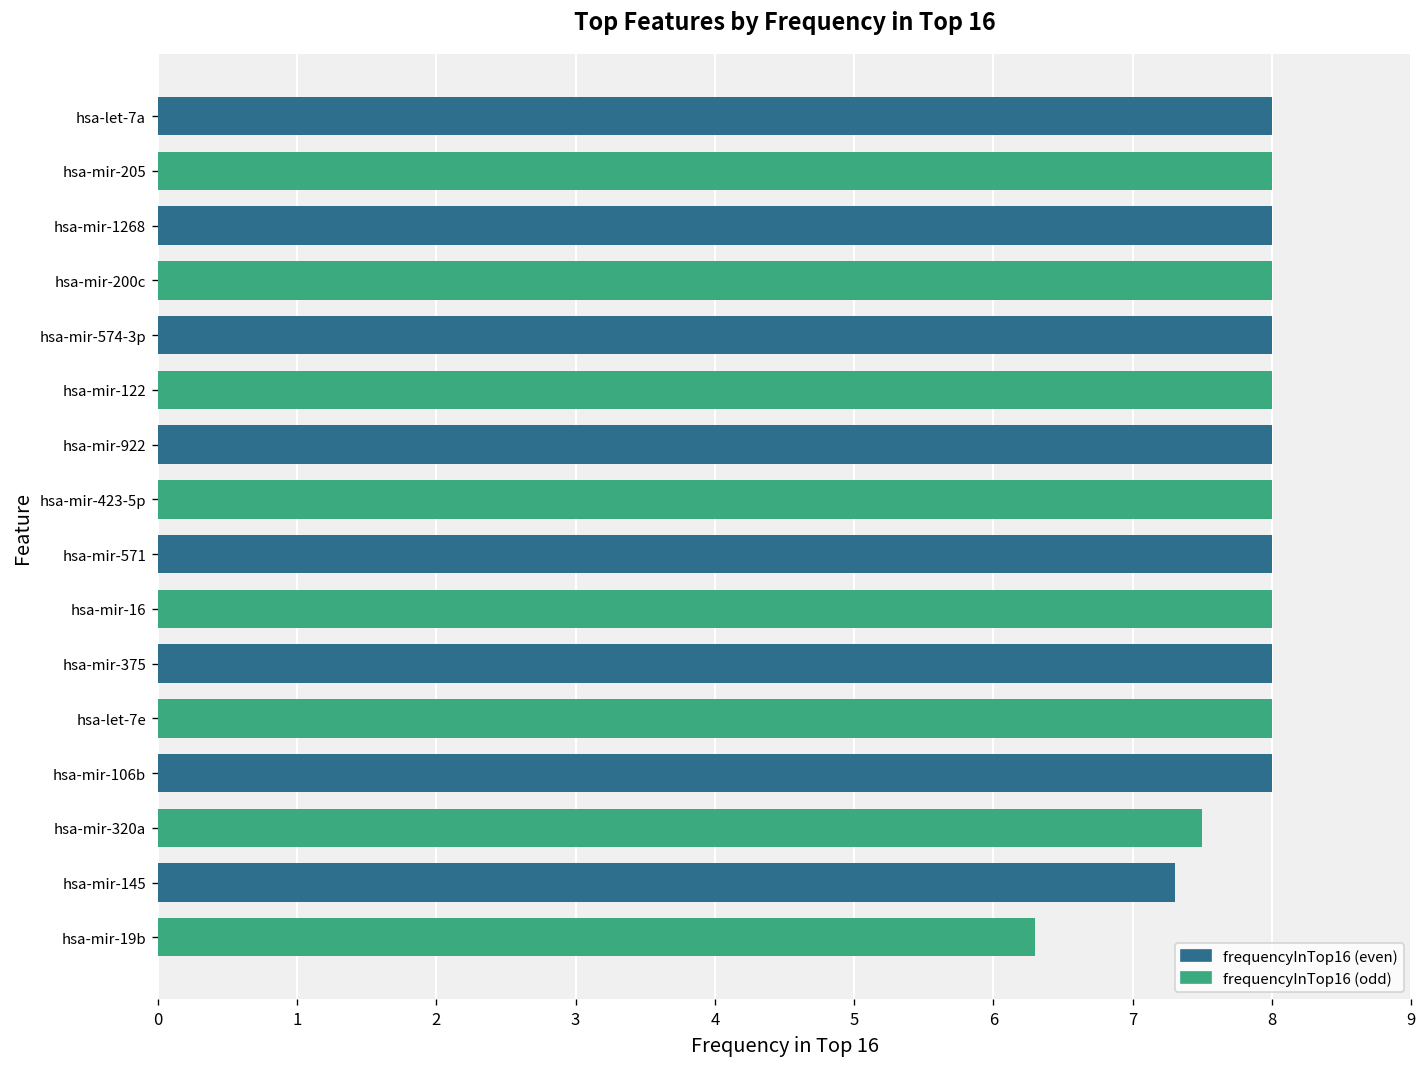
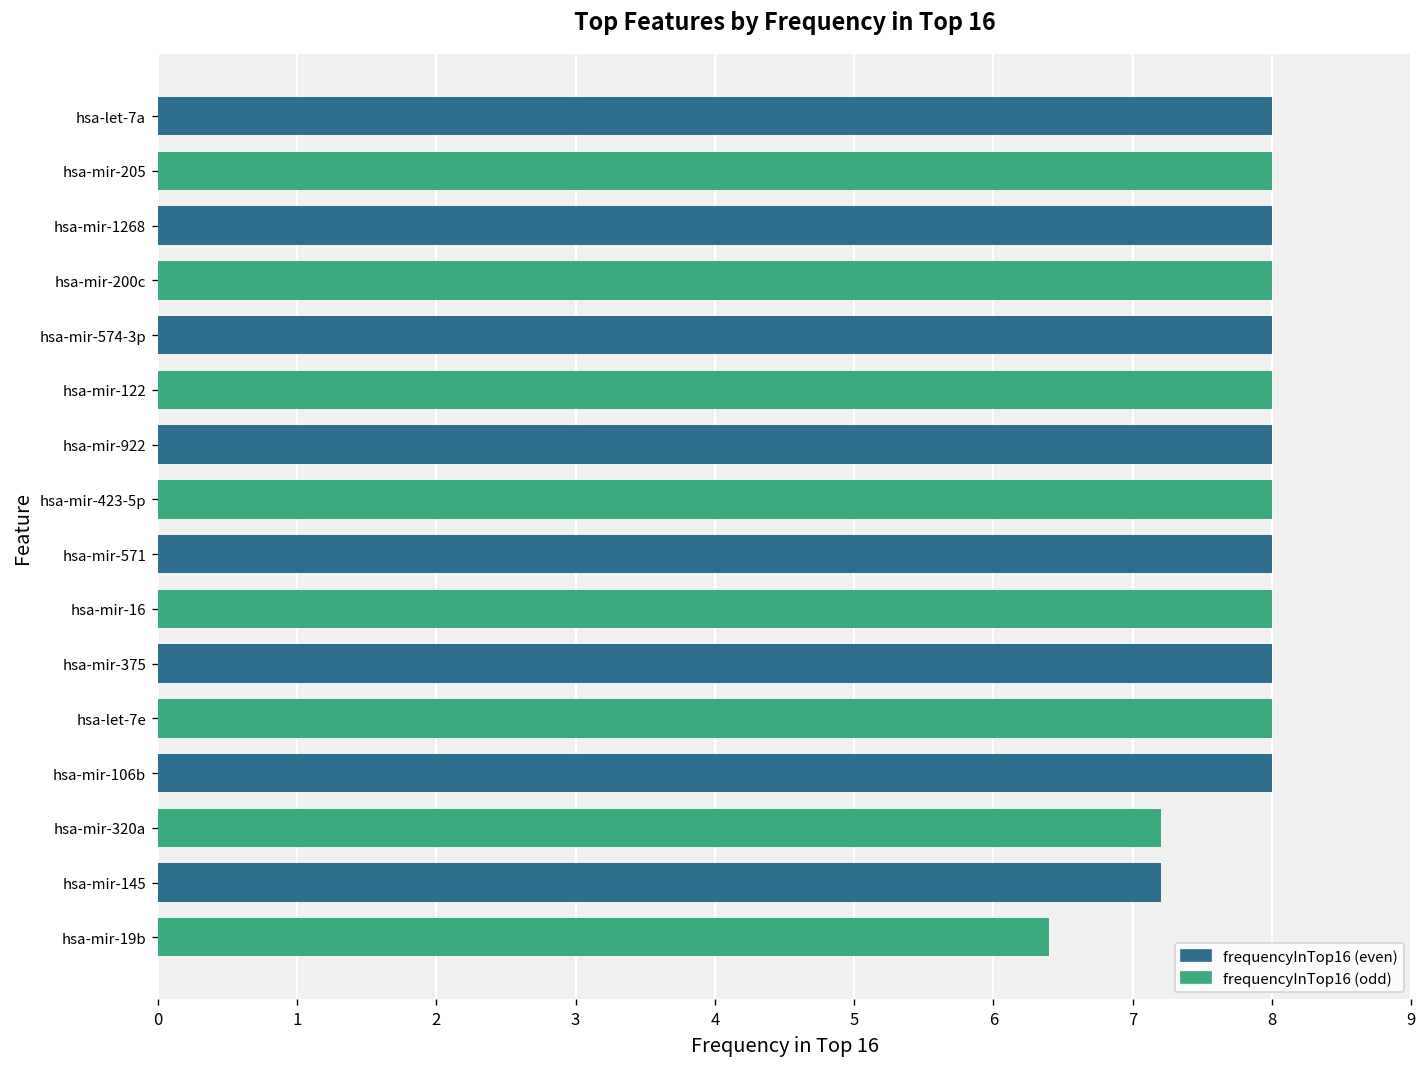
  {
    "hsa-let-7a": 8.0,
    "hsa-mir-205": 8.0,
    "hsa-mir-1268": 8.0,
    "hsa-mir-200c": 8.0,
    "hsa-mir-574-3p": 8.0,
    "hsa-mir-122": 8.0,
    "hsa-mir-922": 8.0,
    "hsa-mir-423-5p": 8.0,
    "hsa-mir-571": 8.0,
    "hsa-mir-16": 8.0,
    "hsa-mir-375": 8.0,
    "hsa-let-7e": 8.0,
    "hsa-mir-106b": 8.0,
-   "hsa-mir-320a": 7.5,
-   "hsa-mir-145": 7.3,
-   "hsa-mir-19b": 6.3
+   "hsa-mir-320a": 7.2,
+   "hsa-mir-145": 7.2,
+   "hsa-mir-19b": 6.4
  }
